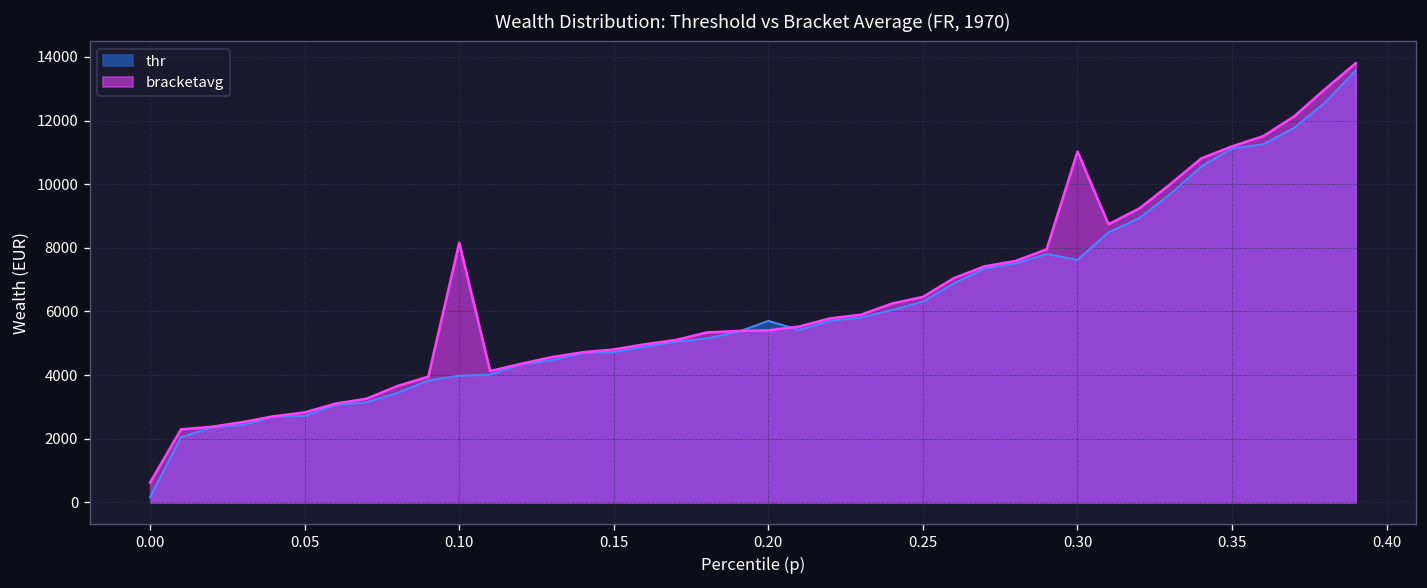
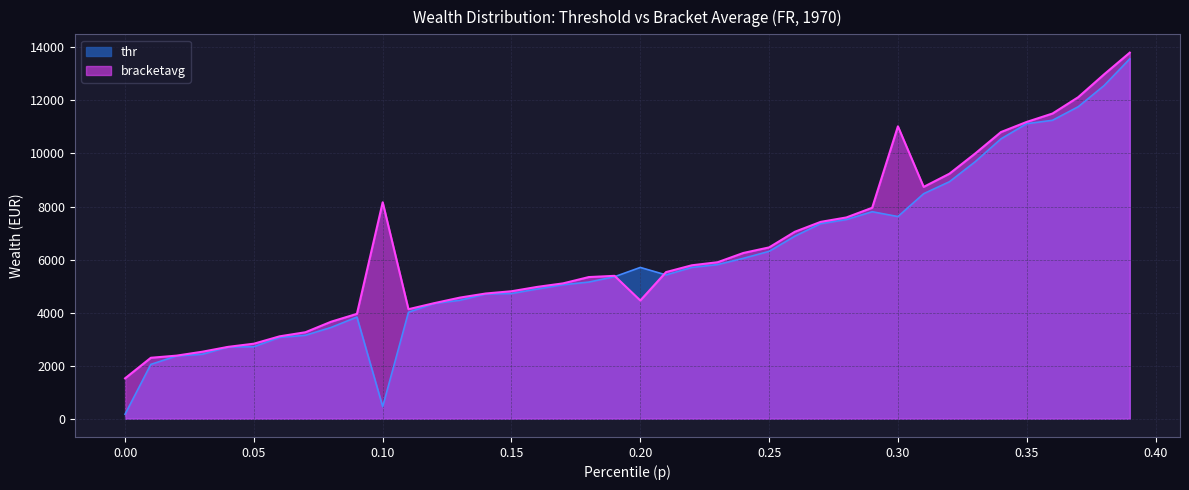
  {
    "thr": {
      "0.00": 200,
      "0.05": 2700,
-     "0.10": 4000,
+     "0.10": 500,
      "0.20": 5700,
      "0.25": 6300,
      "0.30": 7600
    },
    "bracketavg": {
-     "0.00": 600,
+     "0.00": 1500,
      "0.05": 2800,
      "0.10": 8200,
-     "0.20": 5400,
+     "0.20": 4500,
      "0.25": 6500,
      "0.30": 11000
    }
  }
